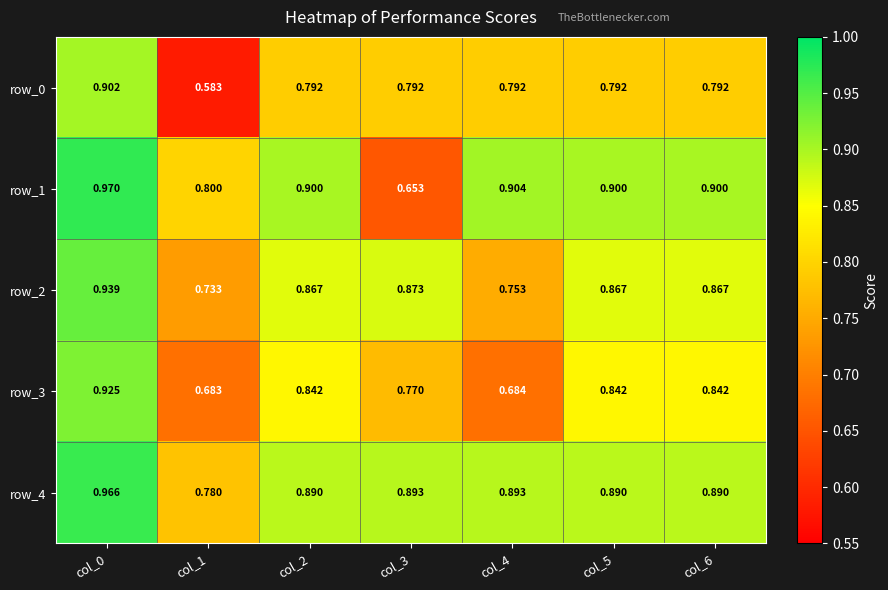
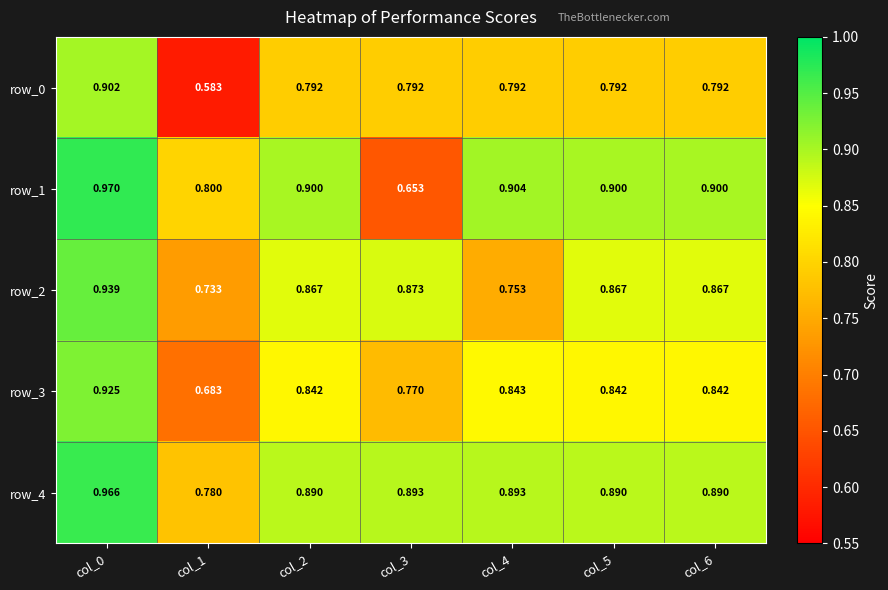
  {
    "row_0": {
      "col_0": 0.902,
      "col_1": 0.583,
      "col_2": 0.792,
      "col_3": 0.792,
      "col_4": 0.792,
      "col_5": 0.792,
      "col_6": 0.792
    },
    "row_1": {
      "col_0": 0.970,
      "col_1": 0.800,
      "col_2": 0.900,
      "col_3": 0.653,
      "col_4": 0.904,
      "col_5": 0.900,
      "col_6": 0.900
    },
    "row_2": {
      "col_0": 0.939,
      "col_1": 0.733,
      "col_2": 0.867,
      "col_3": 0.873,
      "col_4": 0.753,
      "col_5": 0.867,
      "col_6": 0.867
    },
    "row_3": {
      "col_0": 0.925,
      "col_1": 0.683,
      "col_2": 0.842,
      "col_3": 0.770,
-     "col_4": 0.684,
+     "col_4": 0.843,
      "col_5": 0.842,
      "col_6": 0.842
    },
    "row_4": {
      "col_0": 0.966,
      "col_1": 0.780,
      "col_2": 0.890,
      "col_3": 0.893,
      "col_4": 0.893,
      "col_5": 0.890,
      "col_6": 0.890
    }
  }
